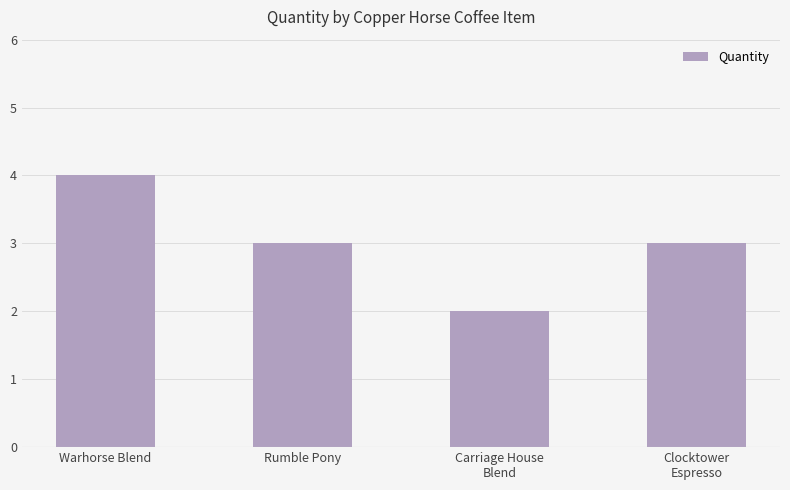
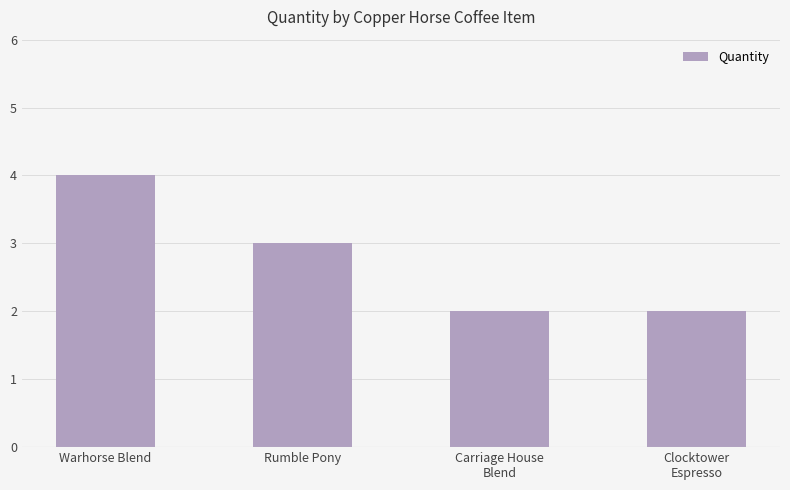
  {
    "Warhorse Blend": 4,
    "Rumble Pony": 3,
    "Carriage House Blend": 2,
-   "Clocktower Espresso": 3
+   "Clocktower Espresso": 2
  }
